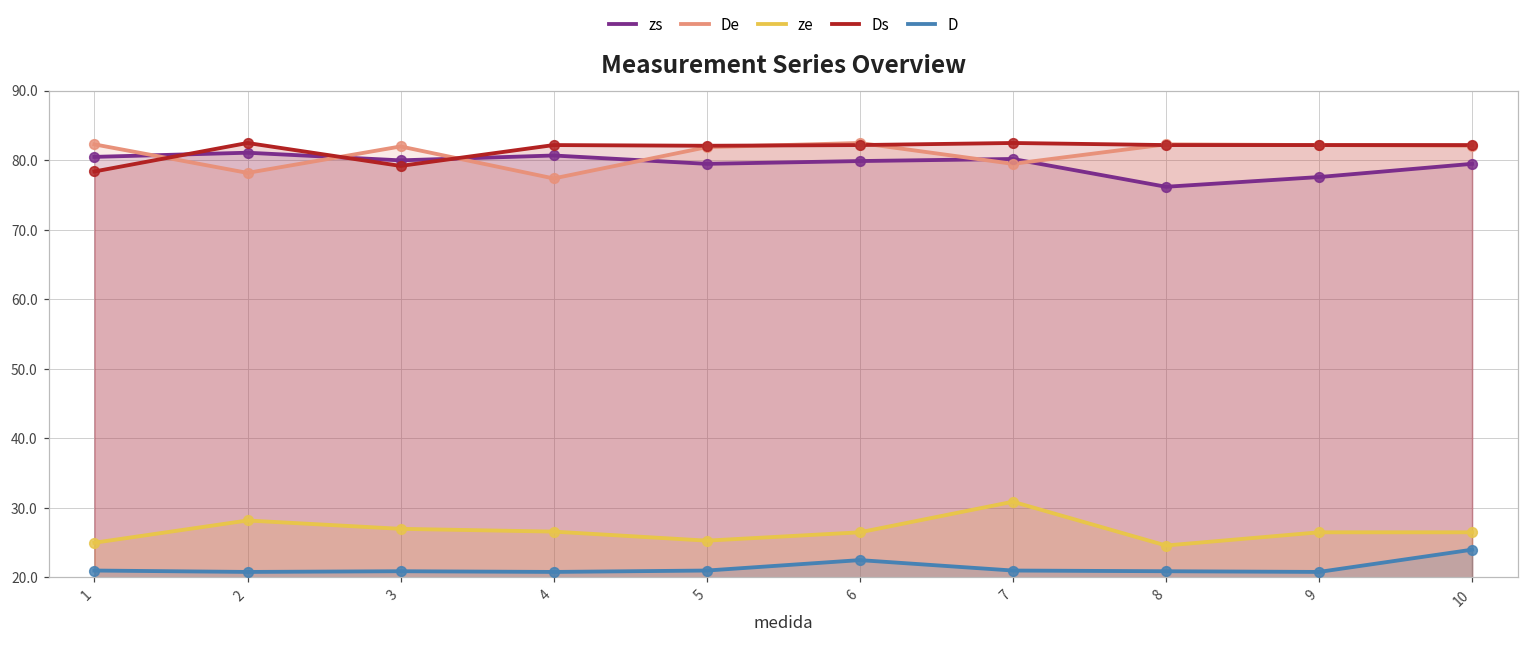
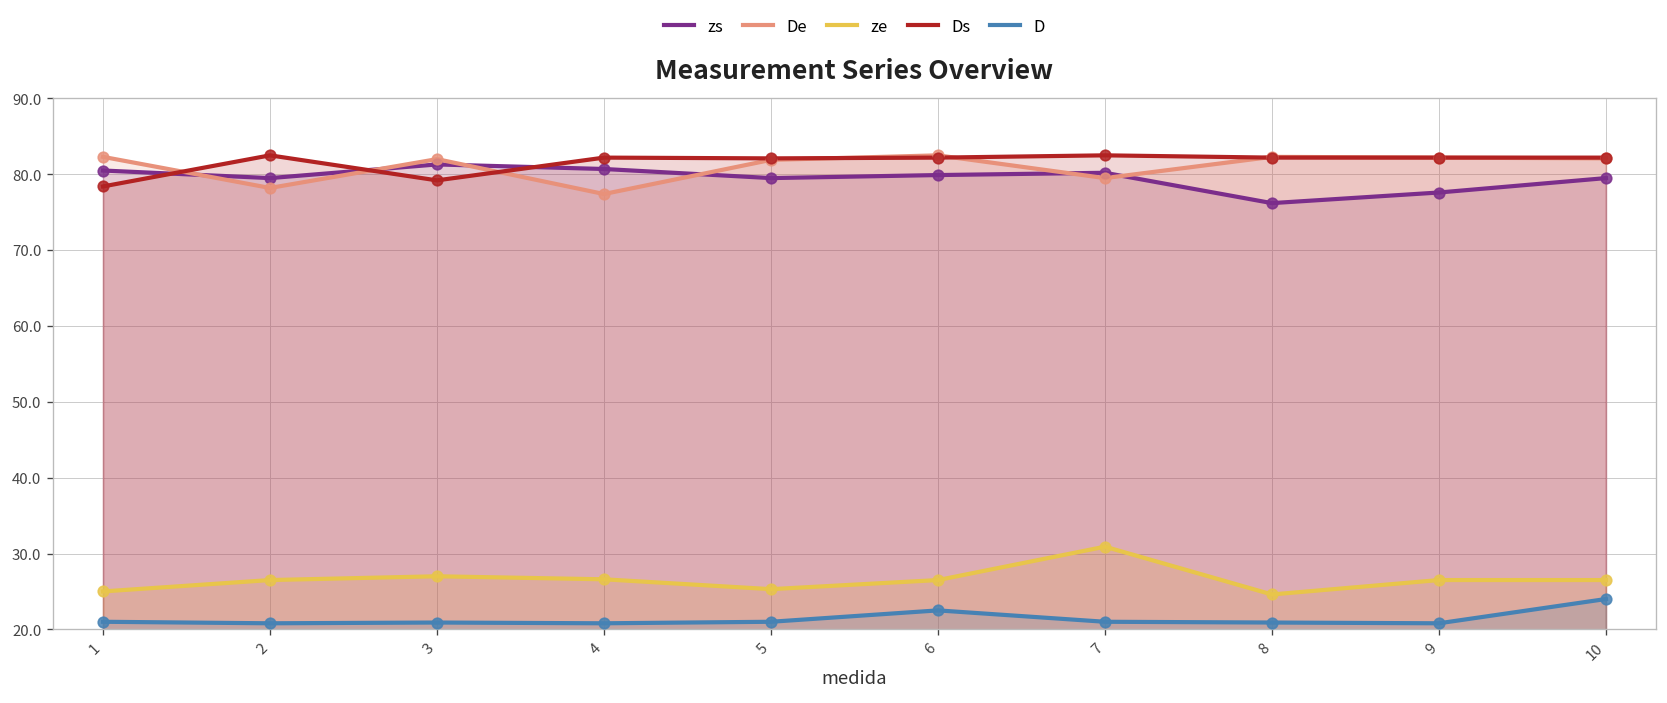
  {
    "zs": {
      "1": 81,
-     "2": 81,
-     "3": 80,
+     "2": 80,
+     "3": 81,
      "4": 81,
      "5": 80,
      "6": 80,
      "7": 80,
      "8": 76,
      "9": 78,
      "10": 80
    },
    "De": {
      "1": 82,
      "2": 78,
      "3": 82,
      "4": 77,
      "7": 80
    },
    "ze": {
      "1": 25,
-     "2": 28,
+     "2": 27,
      "3": 27,
      "4": 27,
      "5": 25,
      "6": 27,
      "7": 31,
      "8": 25,
      "9": 27,
      "10": 27
    },
    "Ds": {
      "1": 78,
      "2": 83,
      "3": 79,
      "4": 82,
      "7": 83
    },
    "D": {
      "1": 21,
      "2": 21,
      "3": 21,
      "4": 21,
      "5": 21,
      "6": 23,
      "7": 21,
      "8": 21,
      "9": 21,
      "10": 24
    }
  }
